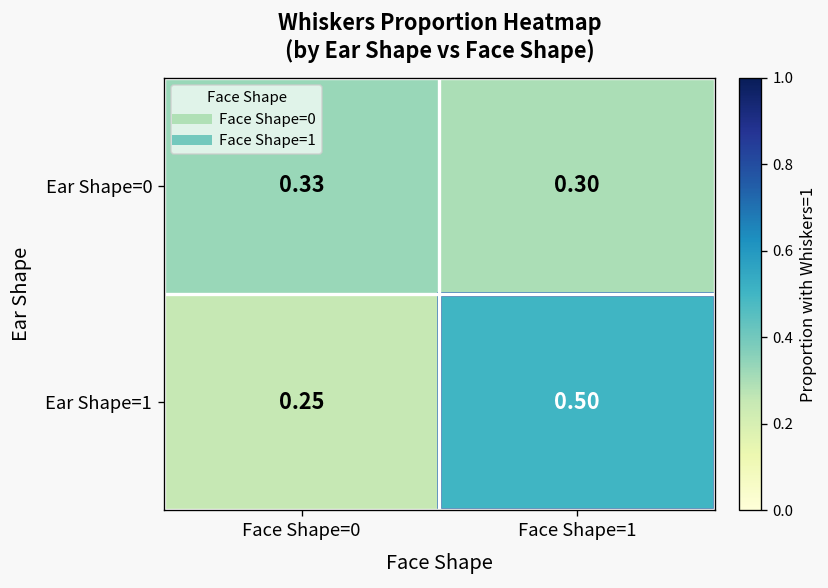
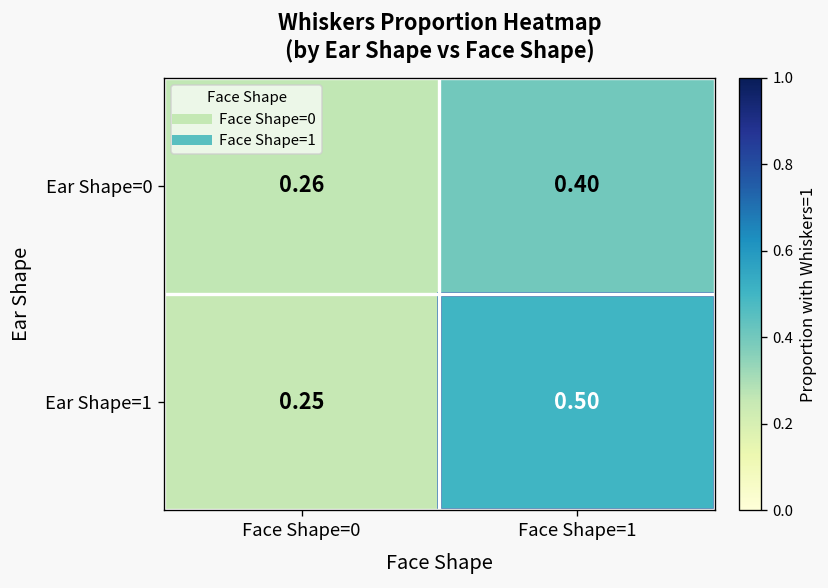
  {
    "Ear Shape=0": {
-     "Face Shape=0": 0.33,
-     "Face Shape=1": 0.30
+     "Face Shape=0": 0.26,
+     "Face Shape=1": 0.40
    },
    "Ear Shape=1": {
      "Face Shape=0": 0.25,
      "Face Shape=1": 0.50
    }
  }
